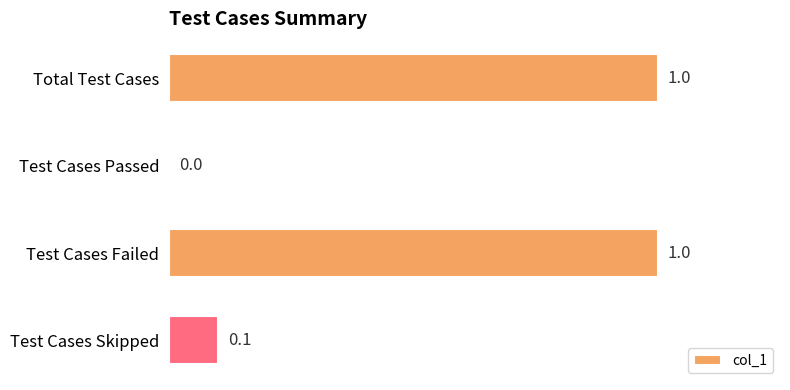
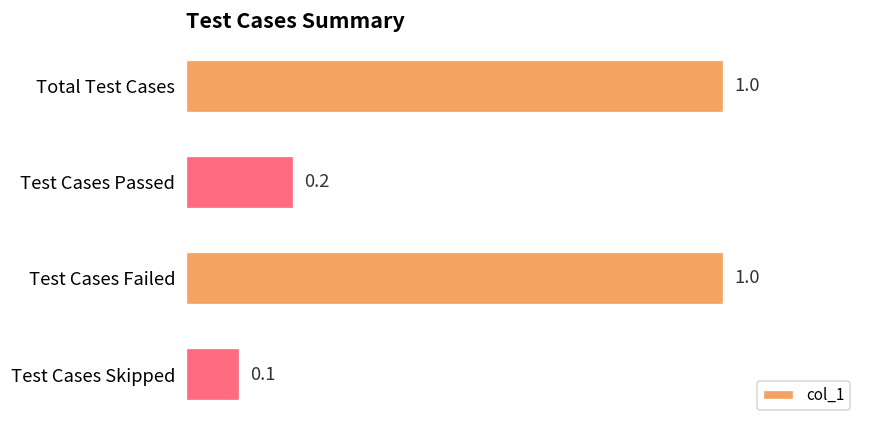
  {
    "Total Test Cases": 1.0,
-   "Test Cases Passed": 0.0,
+   "Test Cases Passed": 0.2,
    "Test Cases Failed": 1.0,
    "Test Cases Skipped": 0.1
  }
